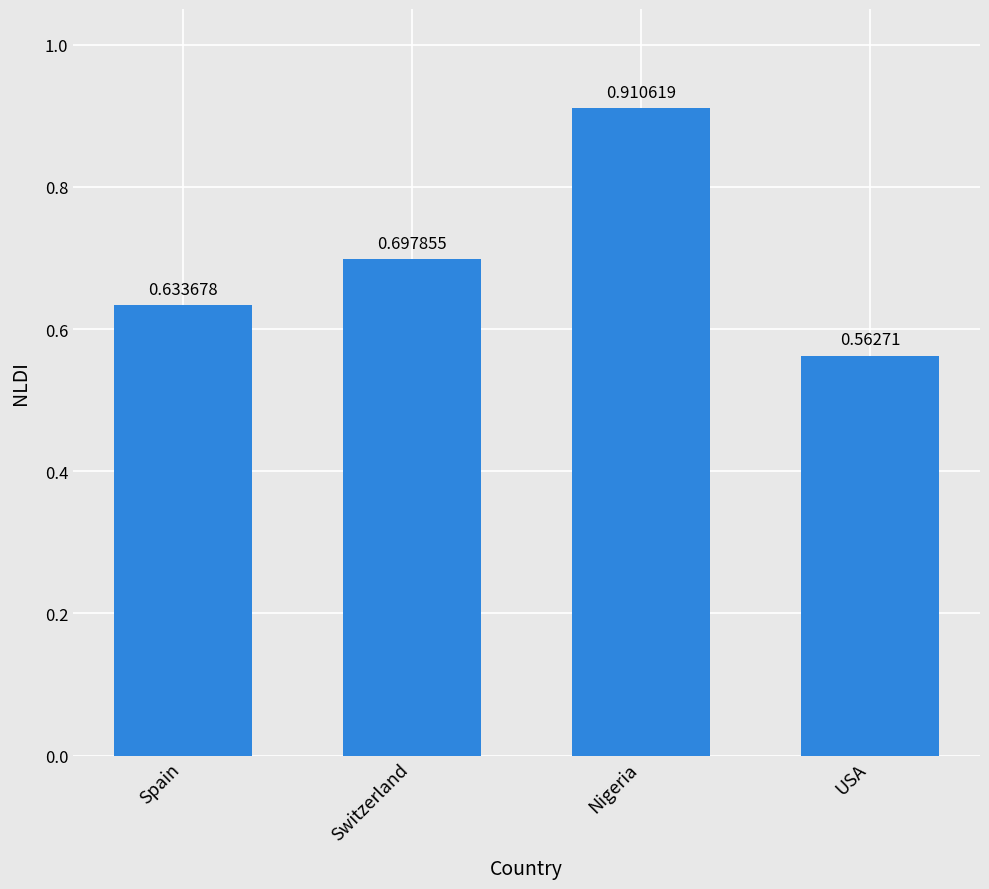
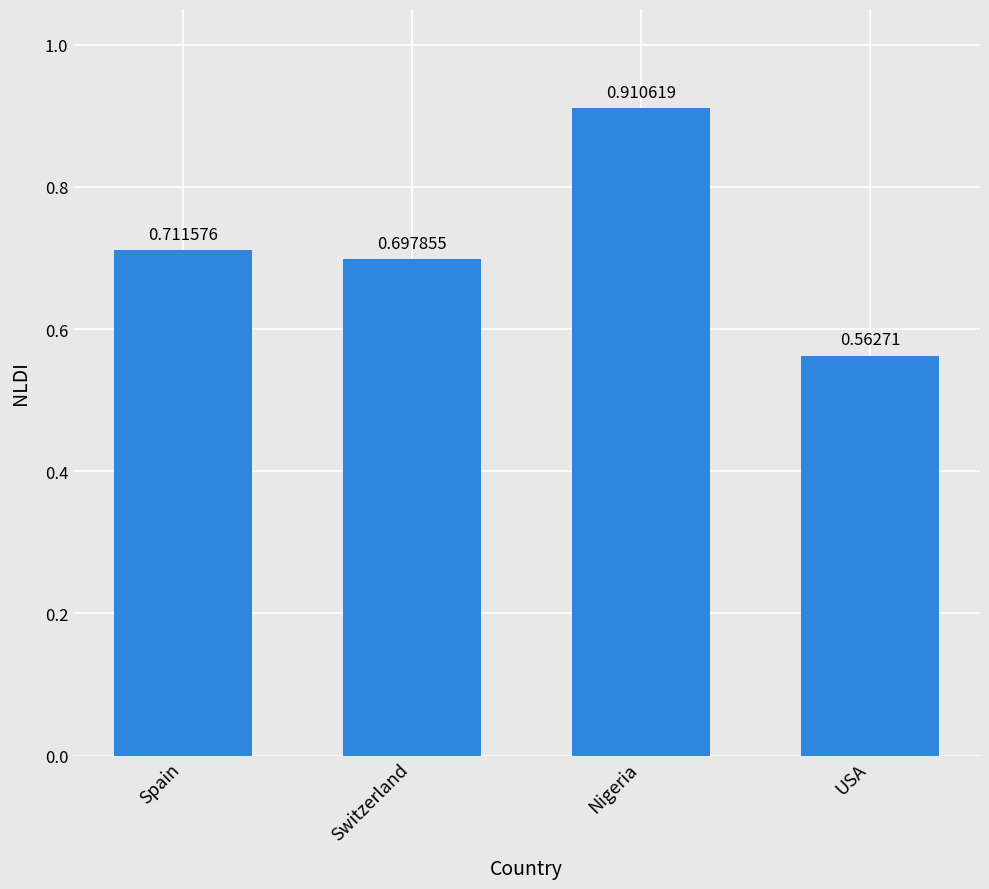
  {
-   "Spain": 0.633678,
+   "Spain": 0.711576,
    "Switzerland": 0.697855,
    "Nigeria": 0.910619,
    "USA": 0.56271
  }
